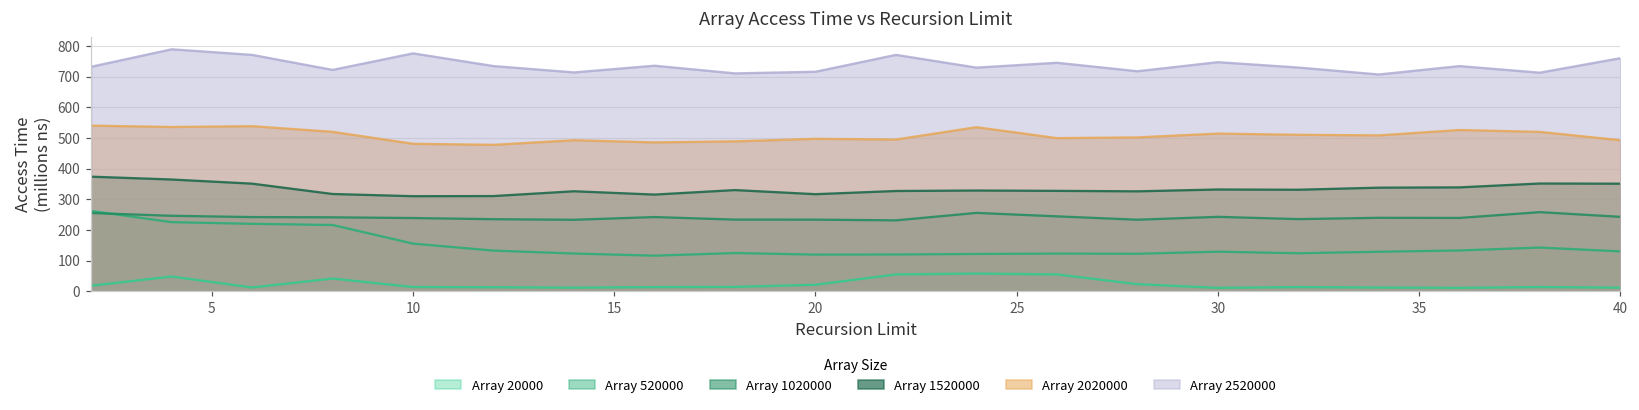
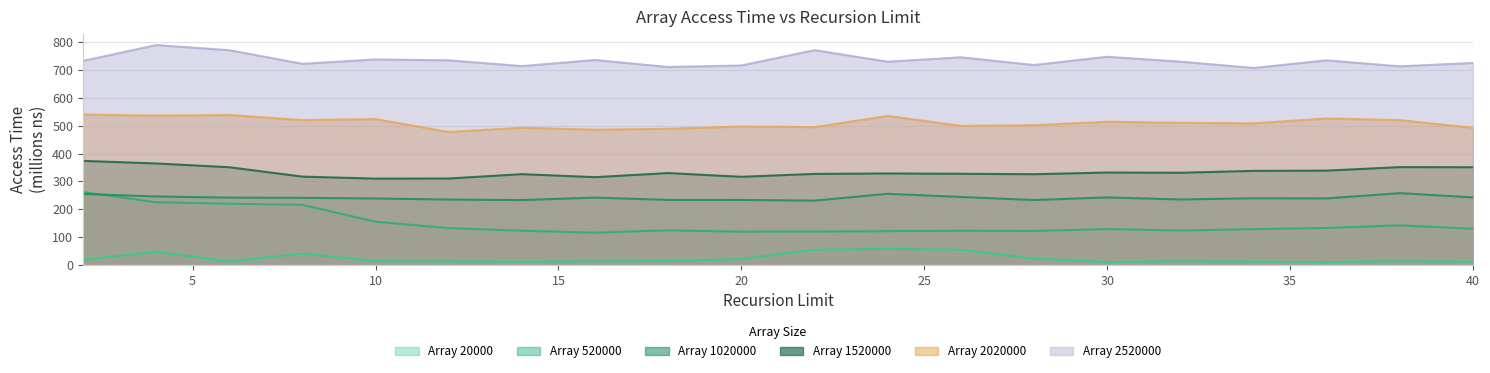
  {
    "Array 2020000": {
-     "10": 480,
+     "10": 520,
      "20": 500,
      "30": 510,
      "40": 490
    },
    "Array 2520000": {
-     "10": 780,
+     "10": 740,
      "20": 720,
      "30": 750,
-     "40": 760
+     "40": 730
    }
  }
